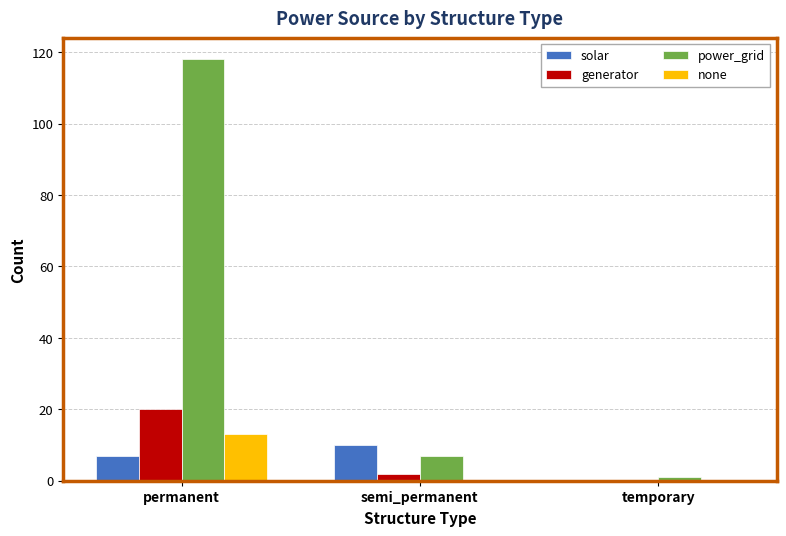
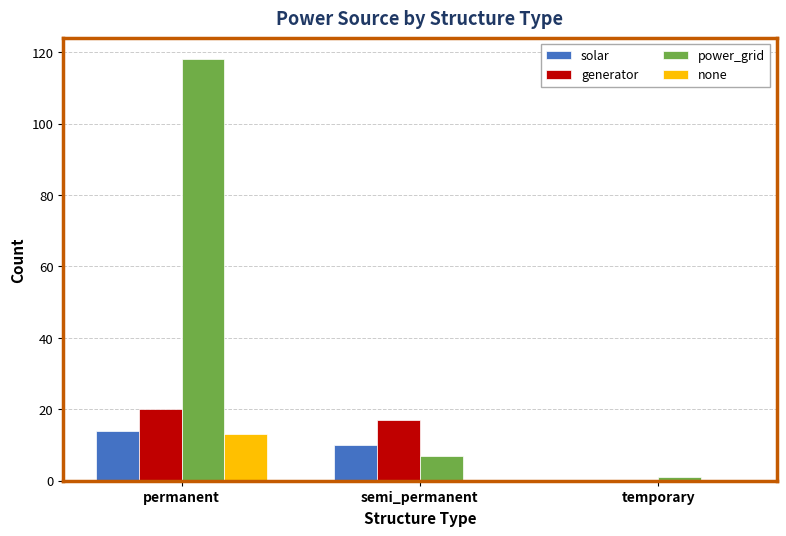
  {
    "solar": {
-     "permanent": 7,
+     "permanent": 14,
      "semi_permanent": 10,
      "temporary": 0
    },
    "generator": {
      "permanent": 20,
-     "semi_permanent": 2,
+     "semi_permanent": 17,
      "temporary": 0
    },
    "power_grid": {
      "permanent": 118,
      "semi_permanent": 7,
      "temporary": 1
    },
    "none": {
      "permanent": 13,
      "semi_permanent": 0,
      "temporary": 0
    }
  }
